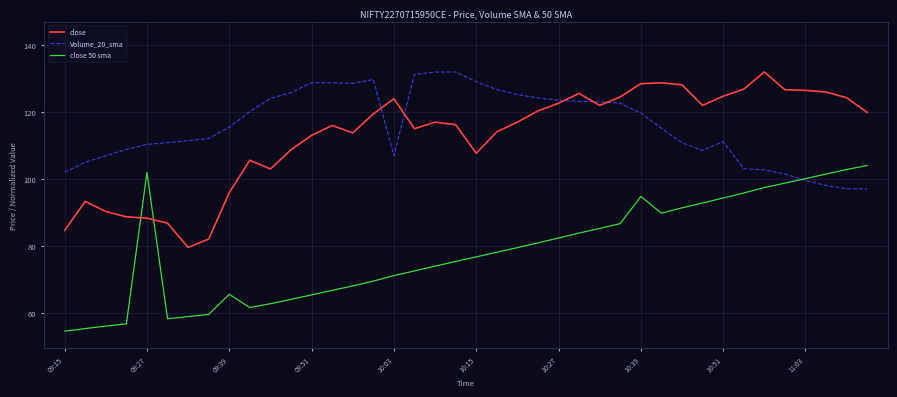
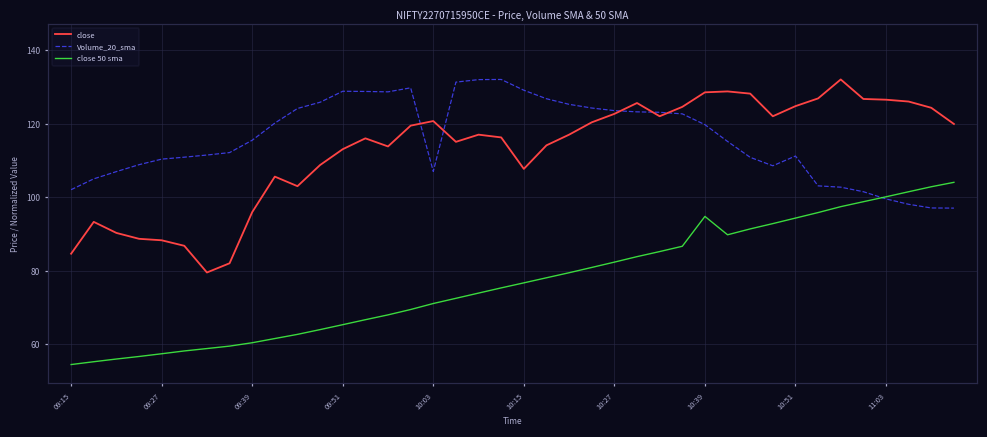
  {
    "close": {
      "09:15": 85,
      "09:27": 88,
      "09:39": 96,
      "09:51": 113,
-     "10:03": 124,
+     "10:03": 121,
      "10:15": 108,
      "10:27": 123,
      "10:39": 129,
      "10:51": 125,
      "11:03": 127
    },
    "Volume_20_sma": {
      "09:15": 102,
      "09:27": 110,
      "09:39": 115,
      "09:51": 129,
      "10:03": 107,
      "10:15": 129,
      "10:27": 124,
      "10:39": 120,
      "10:51": 111
    },
    "close 50 sma": {
      "09:15": 55,
-     "09:27": 102,
-     "09:39": 66,
+     "09:27": 57,
+     "09:39": 60,
      "09:51": 65,
      "10:03": 71,
      "10:15": 77,
      "10:27": 82,
      "10:39": 95,
      "10:51": 94
    }
  }
